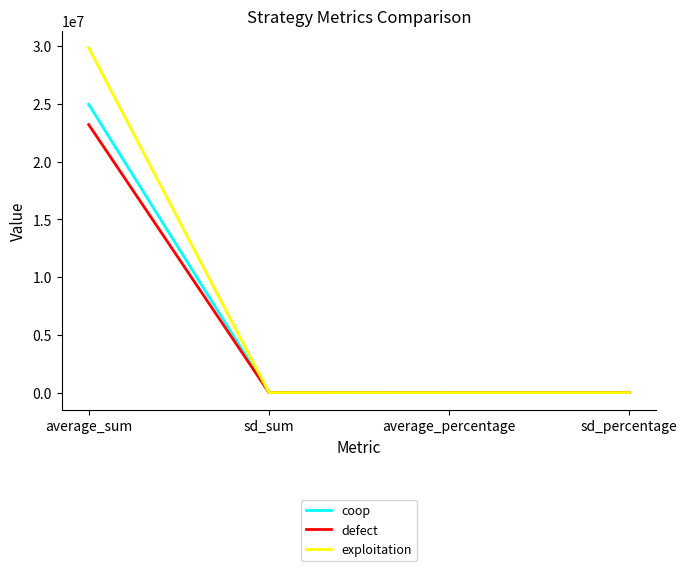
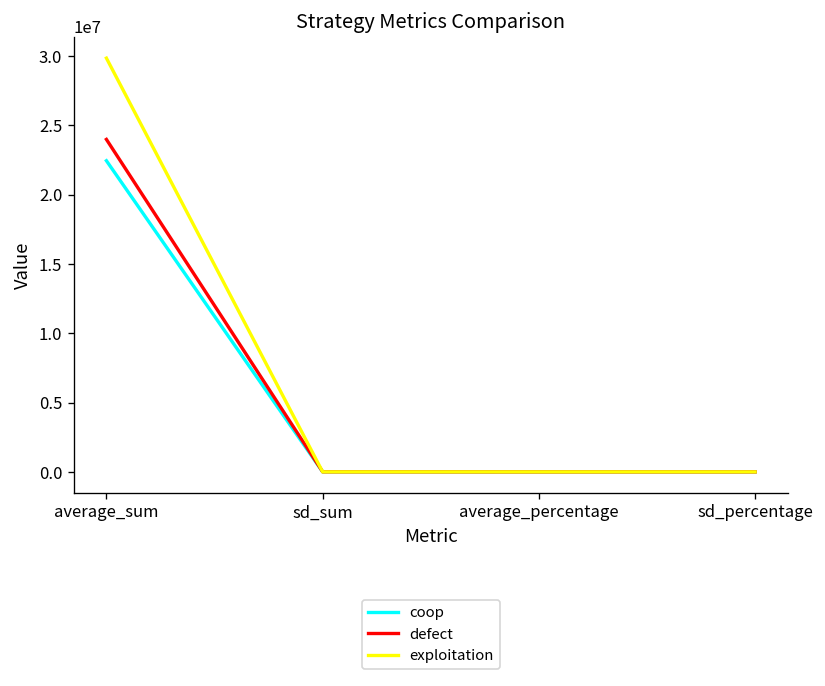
  {
    "coop": {
-     "average_sum": 25000000
+     "average_sum": 22400000
    },
    "defect": {
-     "average_sum": 23200000
+     "average_sum": 24000000
    },
    "exploitation": {
      "average_sum": 29800000
    }
  }
